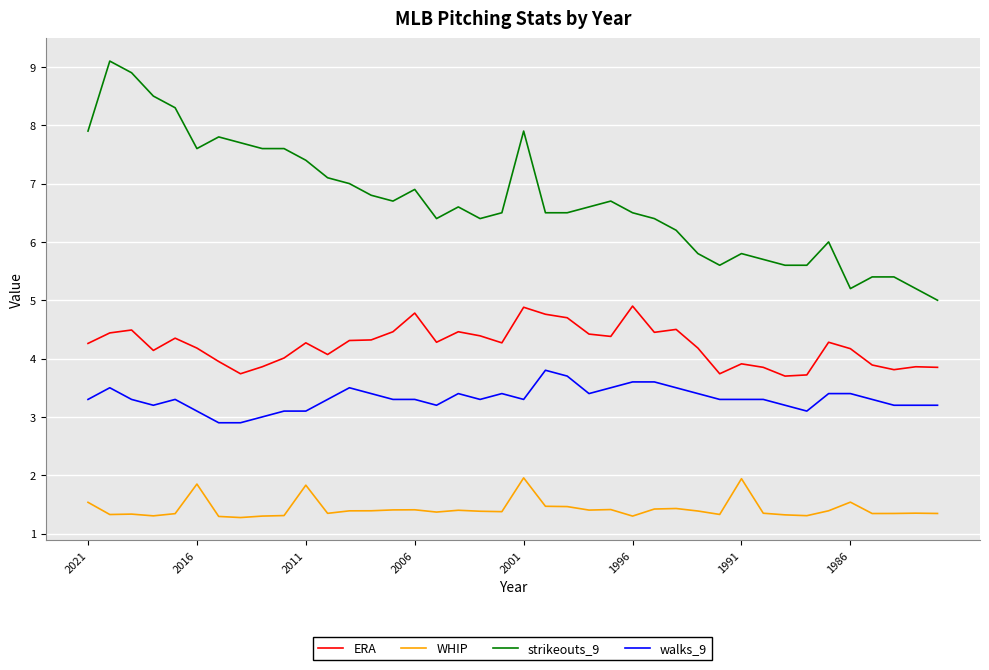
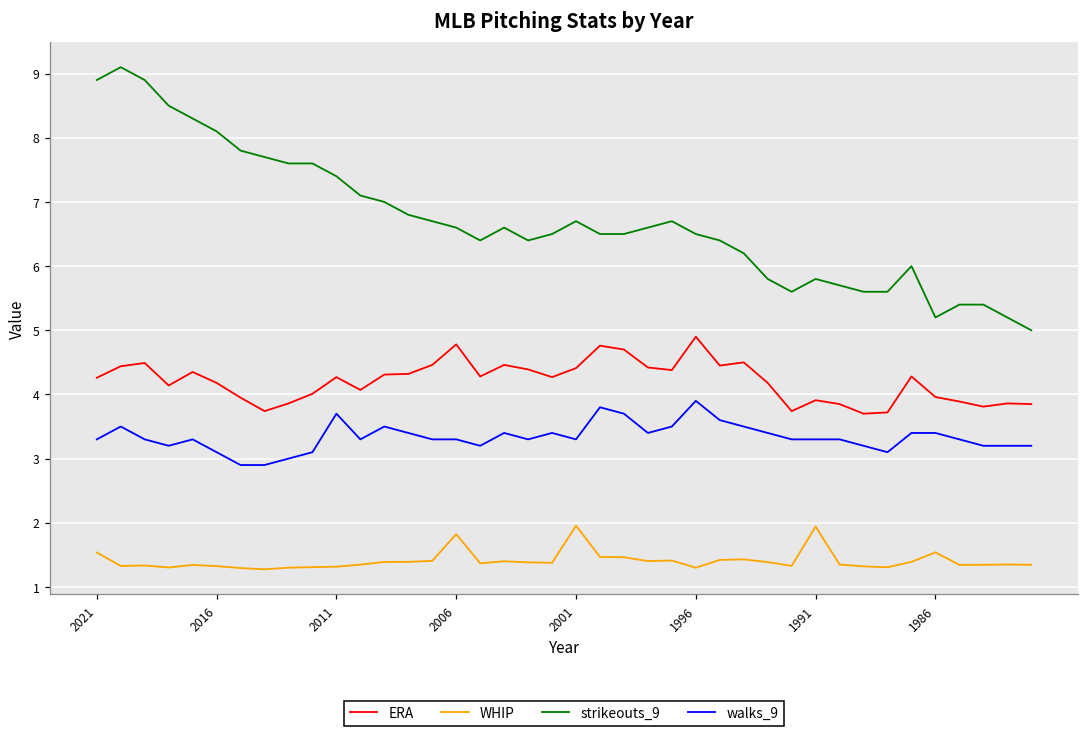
  {
    "ERA": {
      "2021": 4.3,
      "2016": 4.2,
      "2011": 4.3,
      "2006": 4.8,
-     "2001": 4.9,
+     "2001": 4.4,
      "1996": 4.9,
      "1991": 3.9,
-     "1986": 4.2
+     "1986": 4.0
    },
    "WHIP": {
      "2021": 1.5,
-     "2016": 1.8,
-     "2011": 1.8,
-     "2006": 1.4,
+     "2016": 1.3,
+     "2011": 1.3,
+     "2006": 1.8,
      "2001": 2.0,
      "1996": 1.3,
      "1991": 1.9,
      "1986": 1.5
    },
    "strikeouts_9": {
-     "2021": 7.9,
-     "2016": 7.6,
+     "2021": 8.9,
+     "2016": 8.1,
      "2011": 7.4,
-     "2006": 6.9,
-     "2001": 7.9,
+     "2006": 6.6,
+     "2001": 6.7,
      "1996": 6.5,
      "1991": 5.8,
      "1986": 5.2
    },
    "walks_9": {
      "2021": 3.3,
      "2016": 3.1,
-     "2011": 3.1,
+     "2011": 3.7,
      "2006": 3.3,
      "2001": 3.3,
-     "1996": 3.6,
+     "1996": 3.9,
      "1991": 3.3,
      "1986": 3.4
    }
  }
